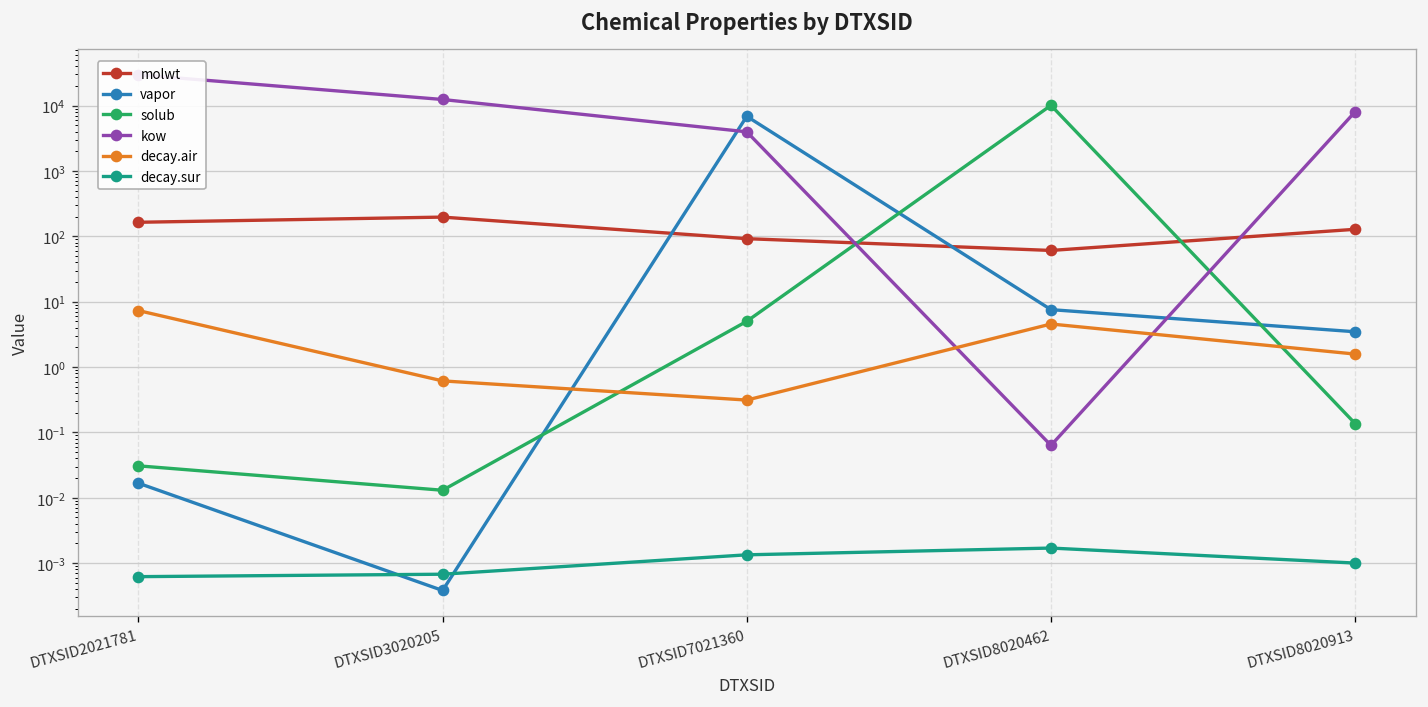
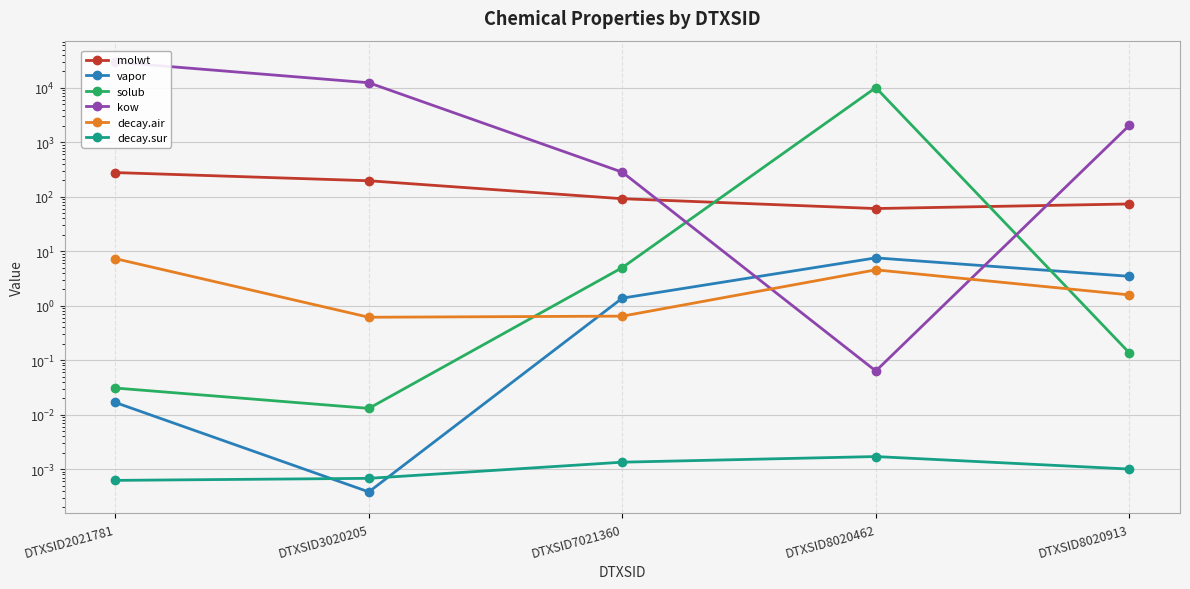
  {
    "molwt": {
-     "DTXSID2021781": 160,
+     "DTXSID2021781": 300,
      "DTXSID3020205": 200,
      "DTXSID7021360": 90,
      "DTXSID8020462": 60,
-     "DTXSID8020913": 130
+     "DTXSID8020913": 70
    },
    "vapor": {
      "DTXSID2021781": 0.017,
      "DTXSID3020205": 0.0004,
-     "DTXSID7021360": 7000,
+     "DTXSID7021360": 1.4,
      "DTXSID8020462": 8,
      "DTXSID8020913": 3
    },
    "kow": {
      "DTXSID3020205": 12000,
-     "DTXSID7021360": 4000,
+     "DTXSID7021360": 300,
      "DTXSID8020462": 0.06,
-     "DTXSID8020913": 8000
+     "DTXSID8020913": 2000
    },
    "decay.air": {
      "DTXSID2021781": 7,
      "DTXSID3020205": 0.6,
-     "DTXSID7021360": 0.3,
+     "DTXSID7021360": 0.6,
      "DTXSID8020462": 5,
      "DTXSID8020913": 1.6
    }
  }
